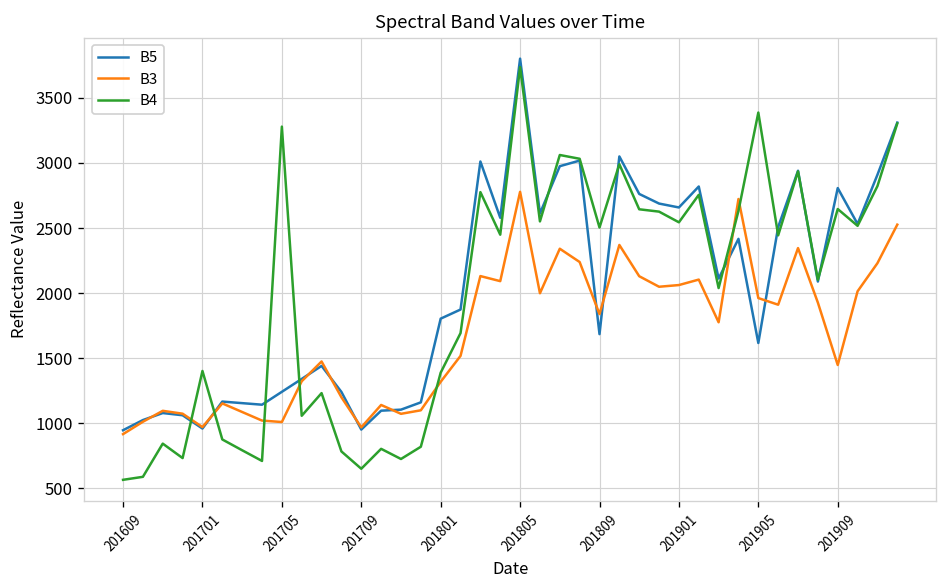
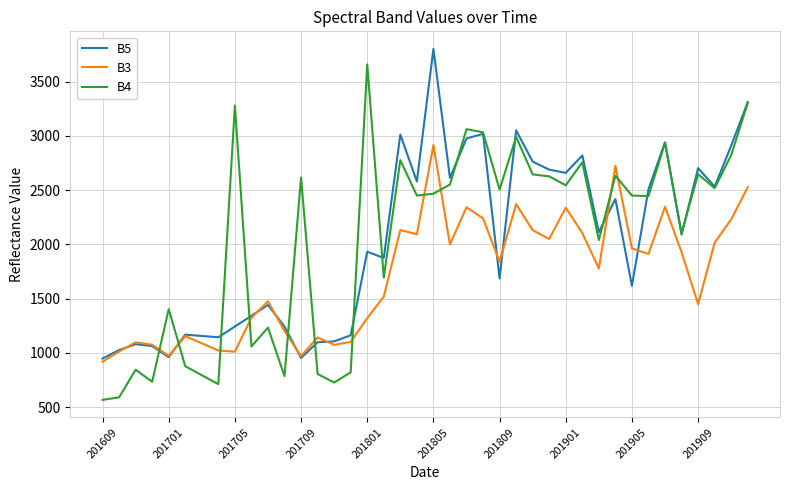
  {
    "B5": {
      "201609": 950,
      "201705": 1240,
-     "201801": 1800,
+     "201801": 1930,
      "201805": 3800,
      "201809": 1690,
      "201901": 2660,
      "201905": 1620,
-     "201909": 2810
+     "201909": 2700
    },
    "B3": {
      "201609": 920,
      "201705": 1010,
      "201801": 1320,
-     "201805": 2780,
+     "201805": 2910,
      "201809": 1840,
-     "201901": 2060,
+     "201901": 2340,
      "201905": 1960,
      "201909": 1450
    },
    "B4": {
      "201609": 570,
      "201701": 1400,
      "201705": 3280,
-     "201709": 650,
-     "201801": 1390,
-     "201805": 3740,
+     "201709": 2620,
+     "201801": 3660,
+     "201805": 2470,
      "201809": 2500,
      "201901": 2540,
-     "201905": 3390,
+     "201905": 2450,
      "201909": 2650
    }
  }
